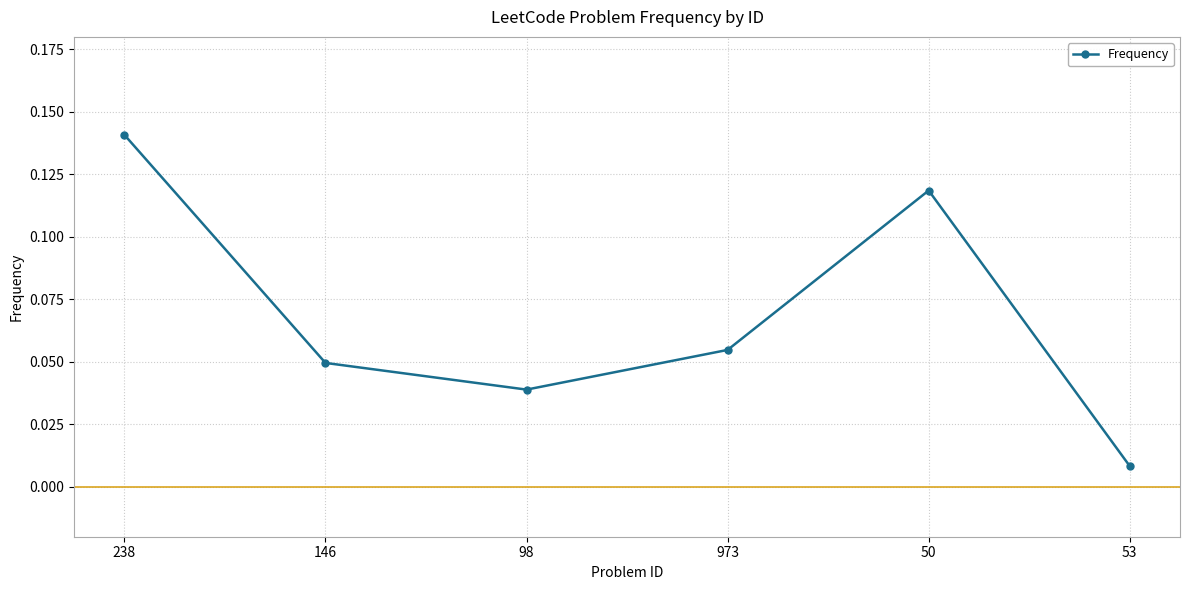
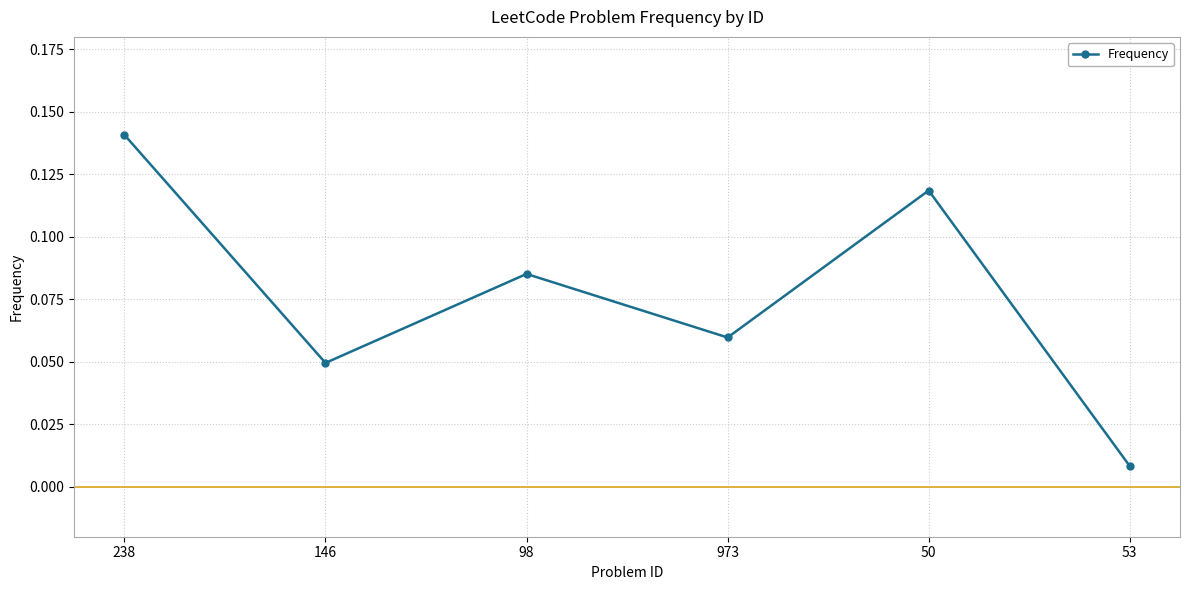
  {
    "238": 0.141,
    "146": 0.050,
-   "98": 0.039,
-   "973": 0.055,
+   "98": 0.085,
+   "973": 0.060,
    "50": 0.119,
    "53": 0.008
  }
